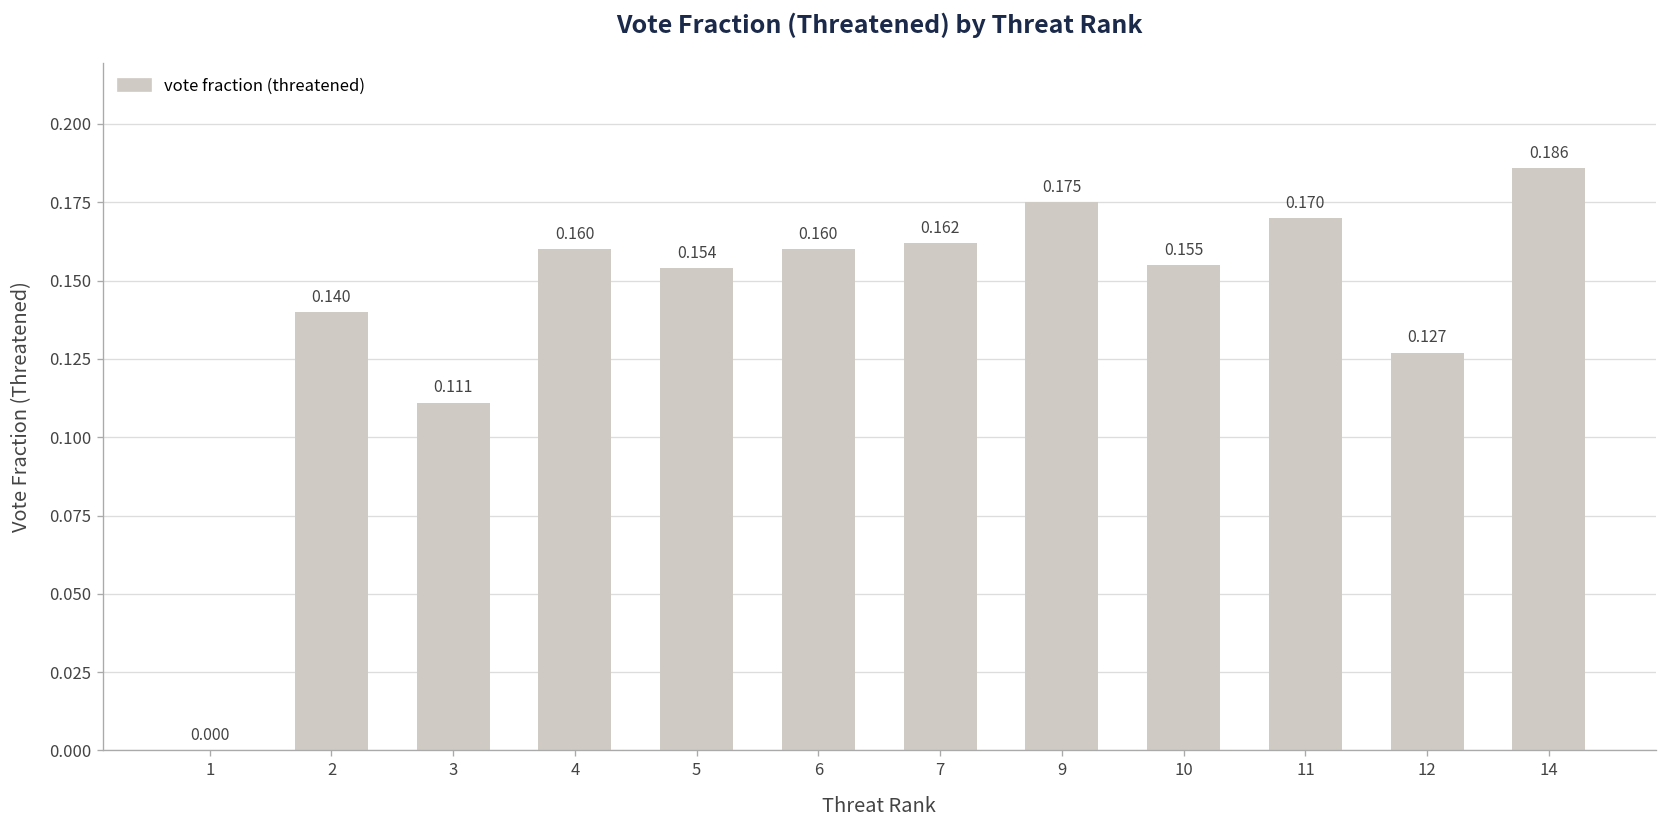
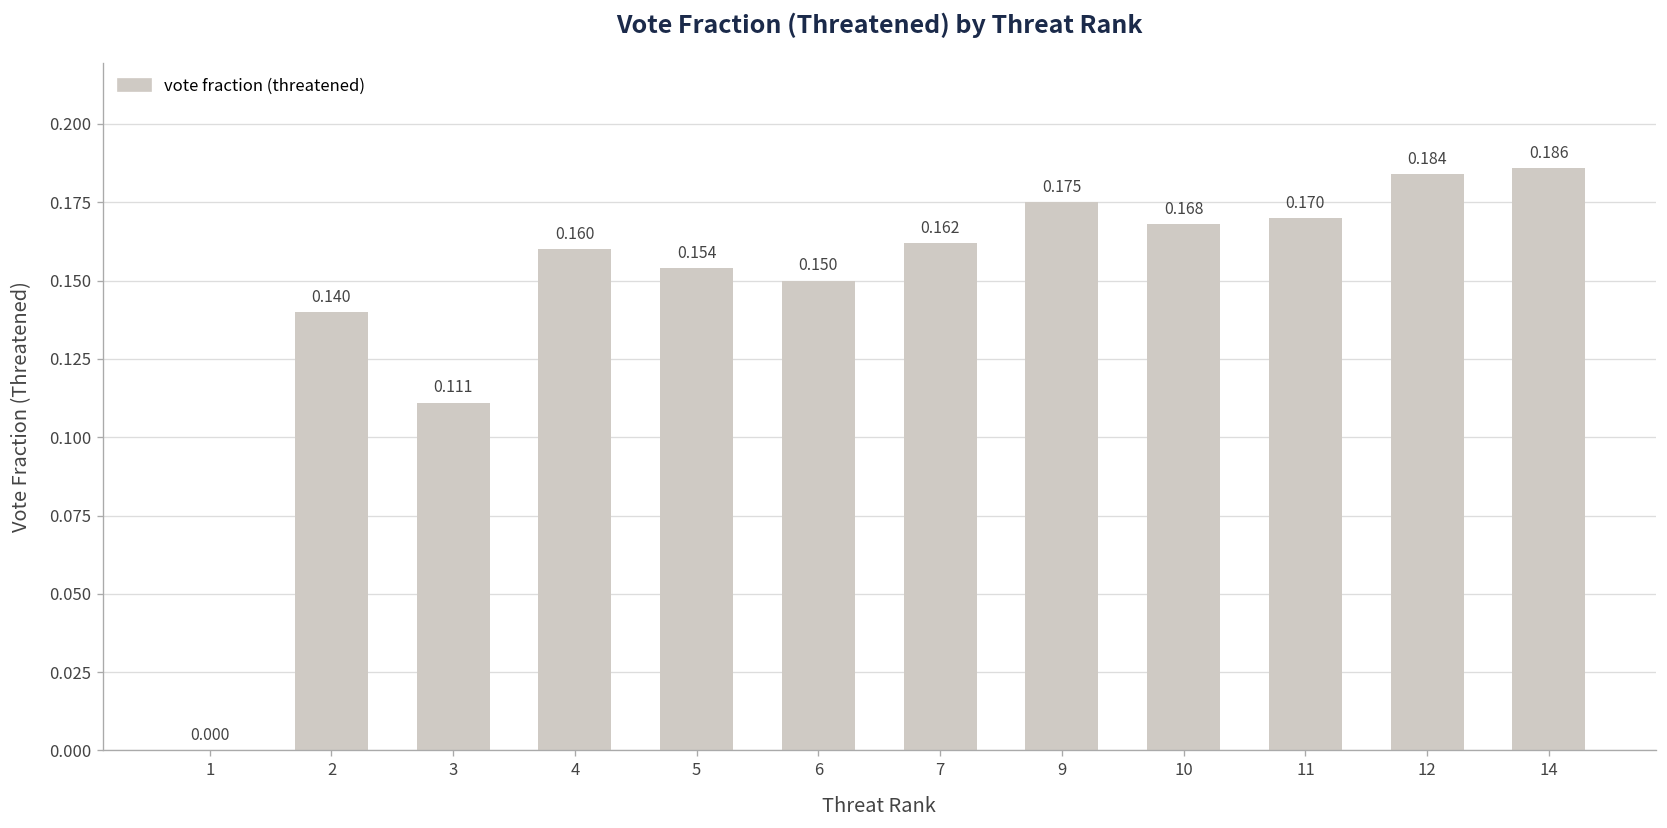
  {
    "1": 0.000,
    "2": 0.140,
    "3": 0.111,
    "4": 0.160,
    "5": 0.154,
-   "6": 0.160,
+   "6": 0.150,
    "7": 0.162,
    "9": 0.175,
-   "10": 0.155,
+   "10": 0.168,
    "11": 0.170,
-   "12": 0.127,
+   "12": 0.184,
    "14": 0.186
  }
